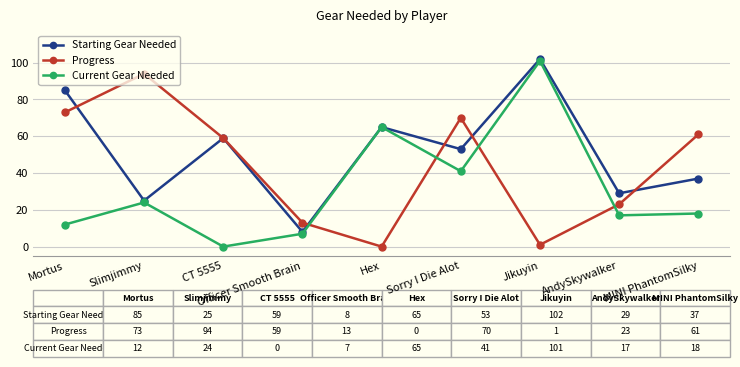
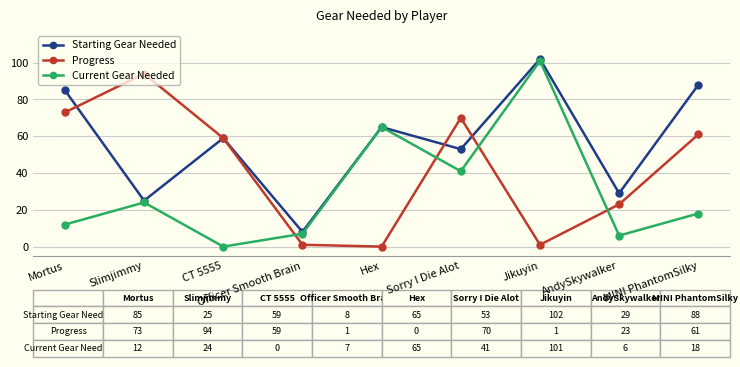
  {
    "Starting Gear Needed": {
-     "MINI PhantomSilky": 37
+     "MINI PhantomSilky": 88
    },
    "Progress": {
-     "Officer Smooth Brain": 13
+     "Officer Smooth Brain": 1
    },
    "Current Gear Needed": {
-     "AndySkywalker": 17
+     "AndySkywalker": 6
    }
  }
